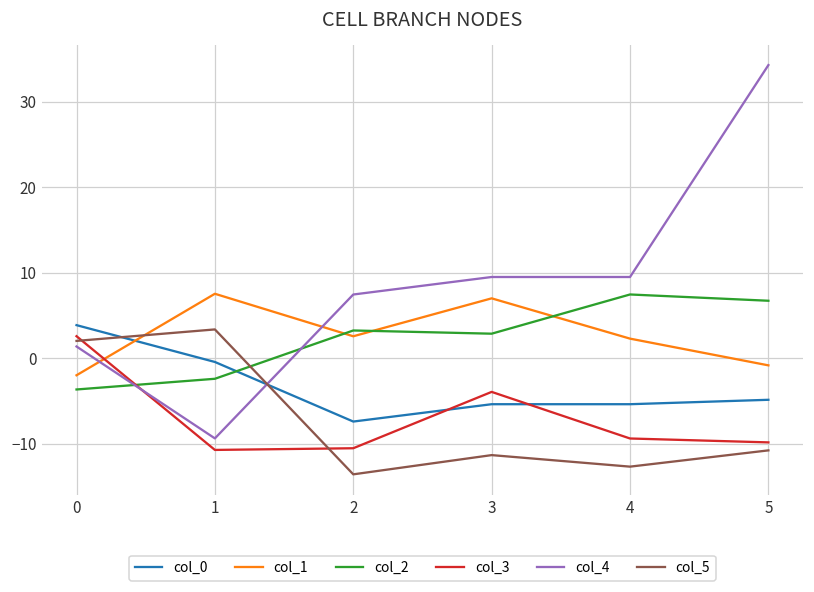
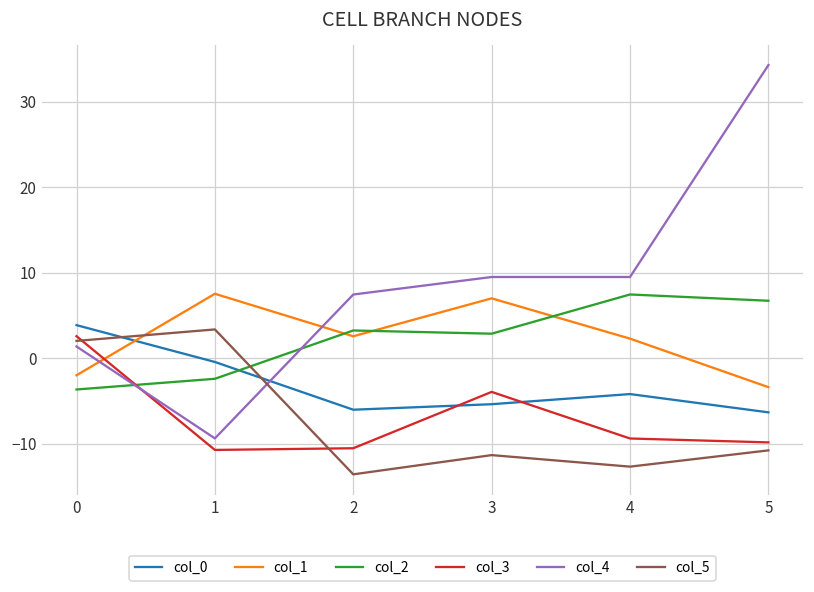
  {
    "col_0": {
      "0": 4,
      "1": 0,
-     "2": -7,
+     "2": -6,
      "3": -5,
-     "4": -5,
-     "5": -5
+     "4": -4,
+     "5": -6
    },
    "col_1": {
      "0": -2,
      "1": 8,
      "2": 3,
      "3": 7,
      "4": 2,
-     "5": -1
+     "5": -3
    },
    "col_2": {
      "0": -4,
      "1": -2,
      "2": 3,
      "3": 3,
      "4": 7,
      "5": 7
    },
    "col_3": {
      "0": 3,
      "1": -11,
      "2": -11,
      "3": -4,
      "4": -9,
      "5": -10
    },
    "col_4": {
      "0": 1,
      "1": -9,
      "2": 7,
      "3": 9,
      "4": 9,
      "5": 34
    },
    "col_5": {
      "0": 2,
      "1": 3,
      "2": -14,
      "3": -11,
      "4": -13,
      "5": -11
    }
  }
